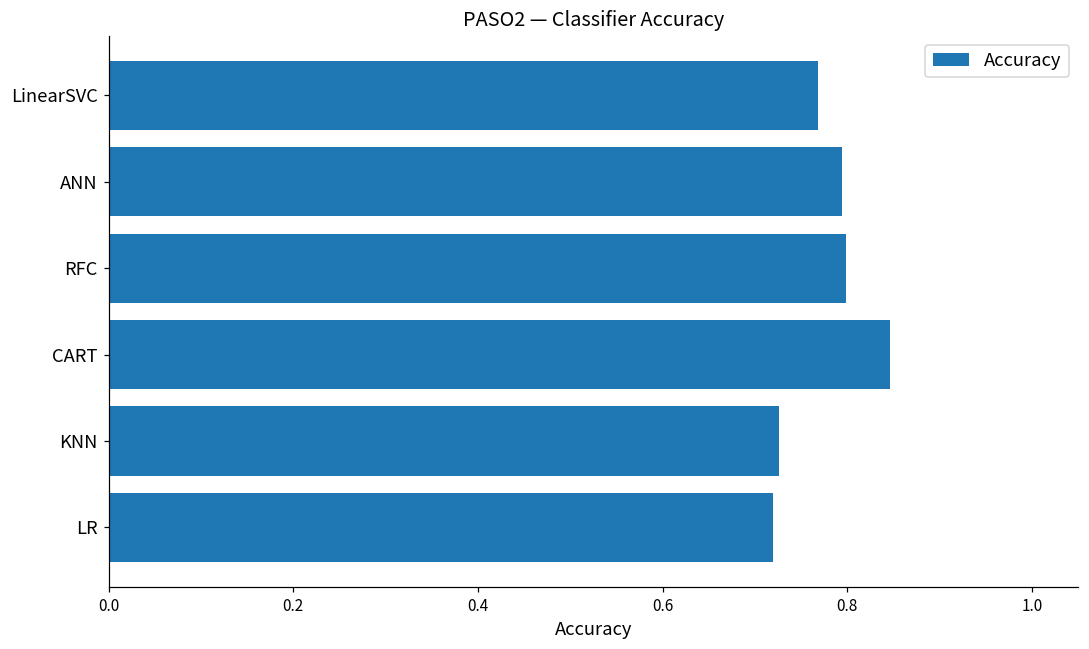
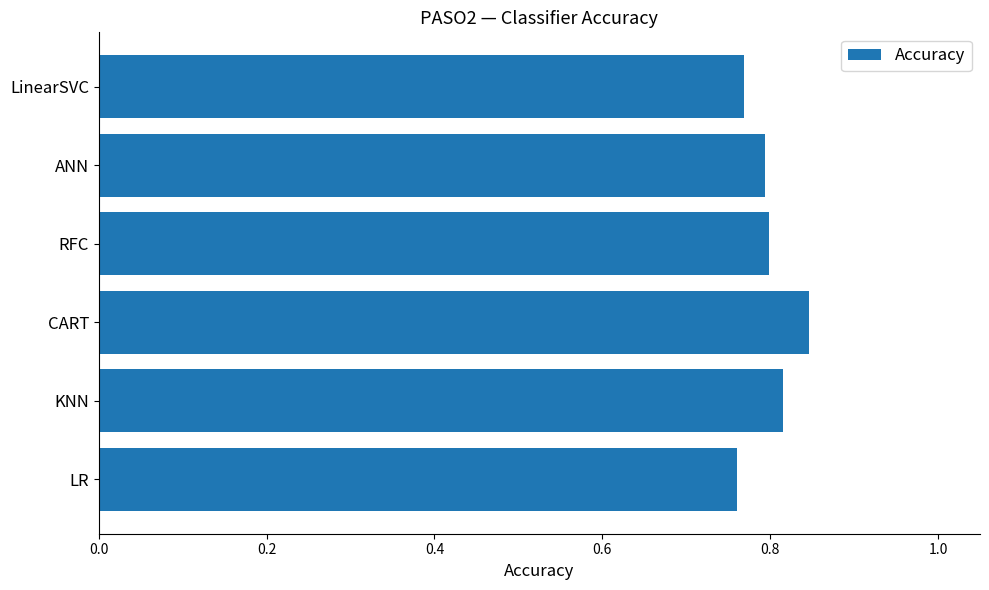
  {
    "LinearSVC": 0.77,
    "ANN": 0.79,
    "RFC": 0.80,
    "CART": 0.85,
-   "KNN": 0.73,
-   "LR": 0.72
+   "KNN": 0.82,
+   "LR": 0.76
  }
